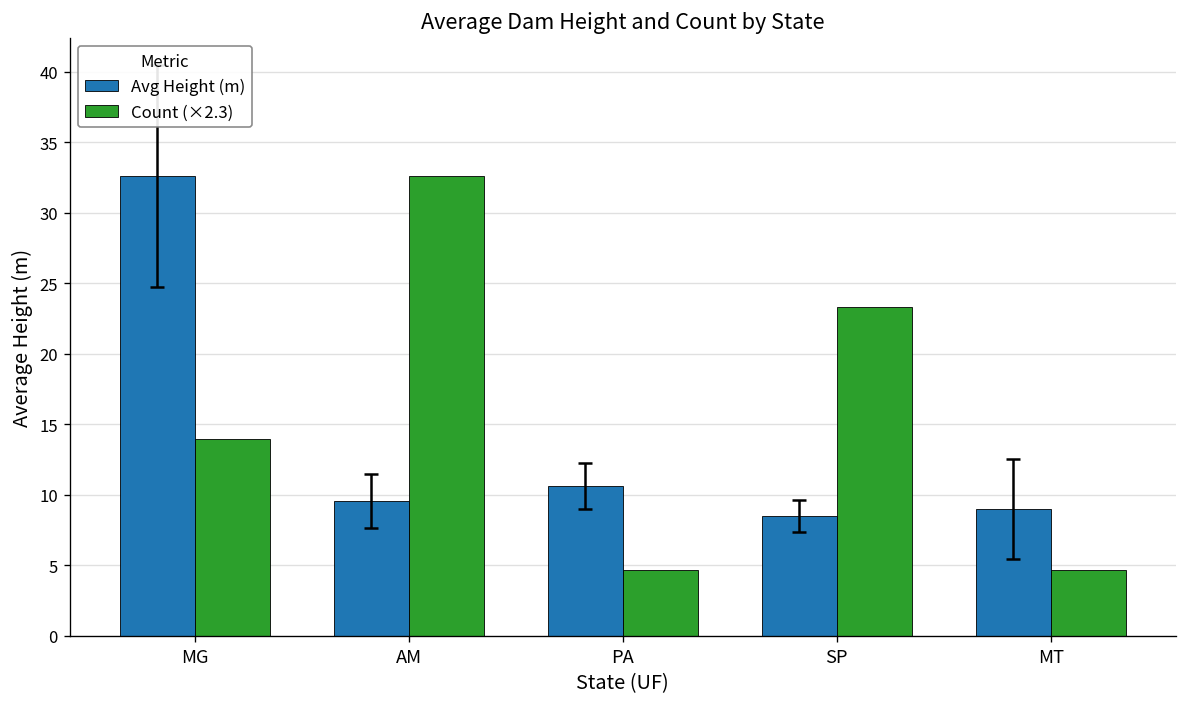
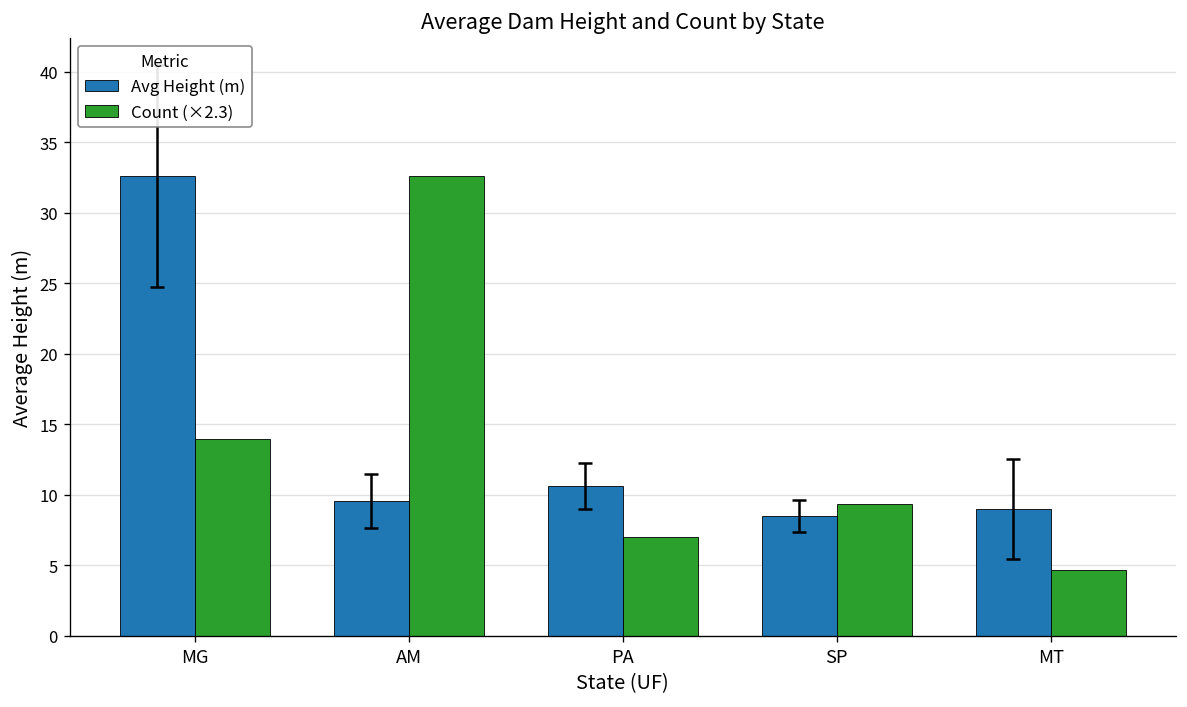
  {
    "Count (×2.3)": {
      "MG": 14.0,
      "AM": 32.6,
-     "PA": 4.7,
-     "SP": 23.3,
+     "PA": 7.0,
+     "SP": 9.3,
      "MT": 4.7
    }
  }
